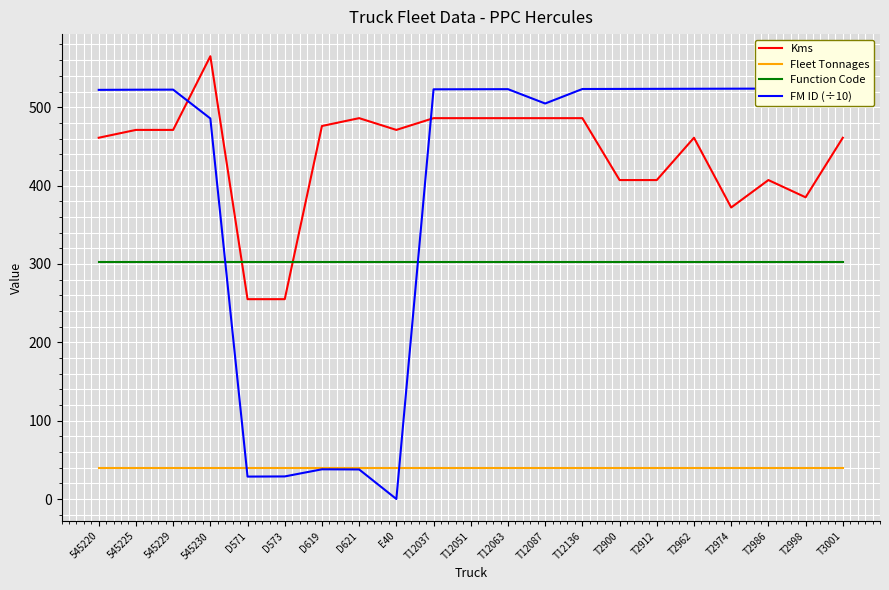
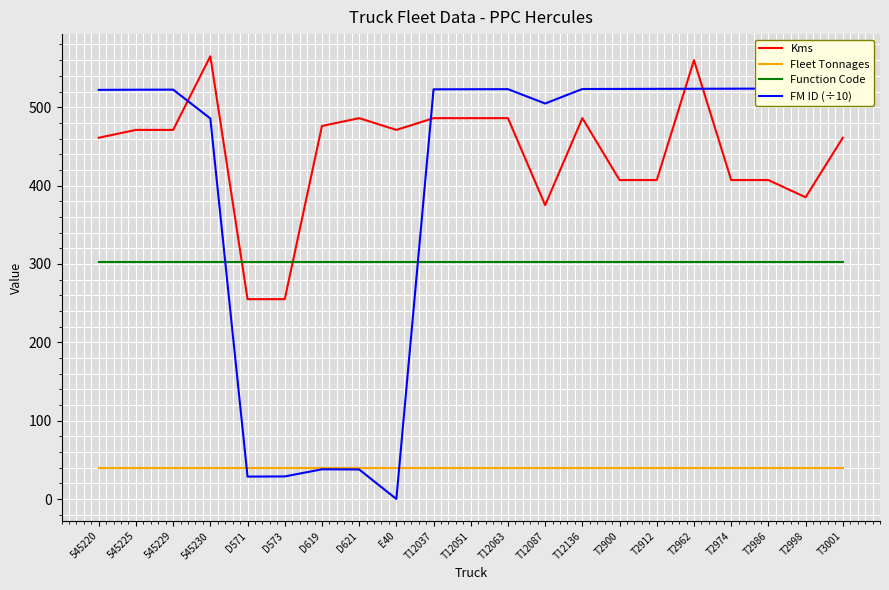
  {
    "Kms": {
      "545220": 460,
      "545225": 470,
      "545229": 470,
      "545230": 570,
      "D571": 260,
      "D573": 260,
      "D619": 480,
      "D621": 490,
      "E40": 470,
      "T12037": 490,
      "T12051": 490,
      "T12063": 490,
-     "T12087": 490,
+     "T12087": 380,
      "T12136": 490,
      "T2900": 410,
      "T2912": 410,
-     "T2962": 460,
-     "T2974": 370,
+     "T2962": 560,
+     "T2974": 410,
      "T2986": 410,
      "T2998": 390,
      "T3001": 460
    },
    "Fleet Tonnages": {
      "545220": 40,
      "545225": 40,
      "545229": 40,
      "545230": 40,
      "D571": 40,
      "D573": 40,
      "E40": 40,
      "T12037": 40,
      "T12051": 40,
      "T12063": 40,
      "T12087": 40,
      "T12136": 40,
      "T2900": 40,
      "T2912": 40,
      "T2962": 40,
      "T2974": 40,
      "T2986": 40,
      "T2998": 40,
      "T3001": 40
    },
    "Function Code": {
      "545220": 300,
      "545225": 300,
      "545229": 300,
      "545230": 300,
      "D571": 300,
      "D573": 300,
      "D619": 300,
      "D621": 300,
      "E40": 300,
      "T12037": 300,
      "T12051": 300,
      "T12063": 300,
      "T12087": 300,
      "T12136": 300,
      "T2900": 300,
      "T2912": 300,
      "T2962": 300,
      "T2974": 300,
      "T2986": 300,
      "T2998": 300,
      "T3001": 300
    },
    "FM ID (÷10)": {
      "545220": 520,
      "545225": 520,
      "545229": 520,
      "545230": 490,
      "D571": 30,
      "D573": 30,
      "E40": 0,
      "T12037": 520,
      "T12051": 520,
      "T12063": 520,
      "T12087": 500,
      "T12136": 520,
      "T2900": 520,
      "T2912": 520,
      "T2962": 520,
      "T2974": 520
    }
  }
